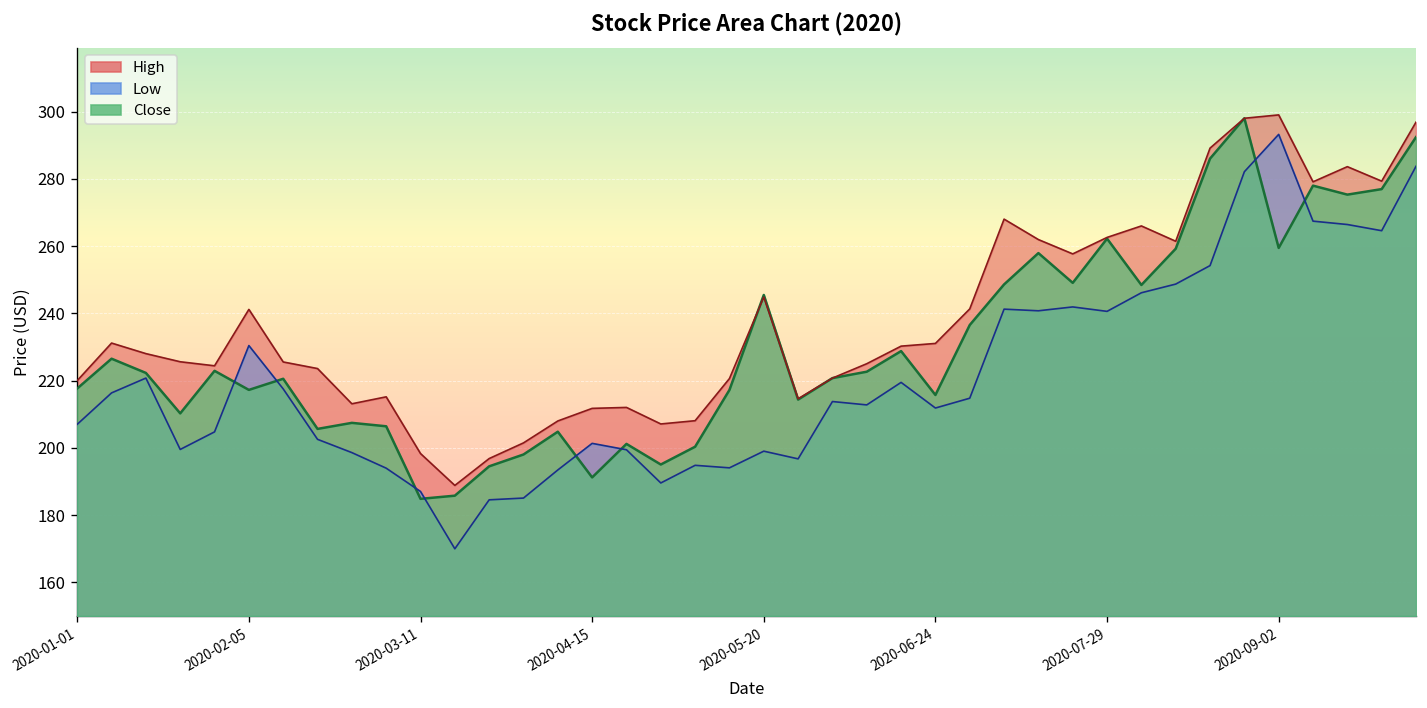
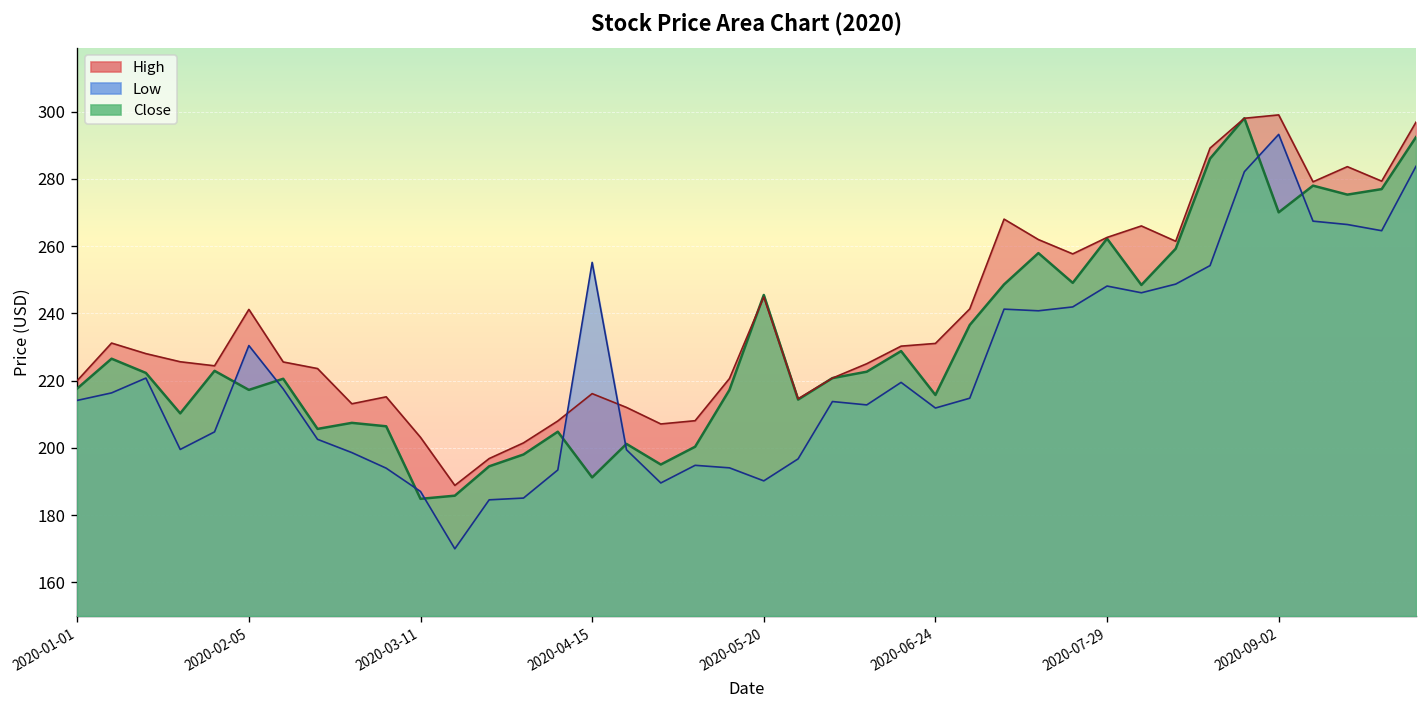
  {
    "Close": {
      "2020-01-01": 218,
      "2020-02-05": 217,
      "2020-03-11": 185,
      "2020-04-15": 191,
      "2020-06-24": 216,
-     "2020-09-02": 259
+     "2020-09-02": 270
    },
    "High": {
      "2020-01-01": 220,
      "2020-02-05": 241,
-     "2020-03-11": 198,
-     "2020-04-15": 212,
+     "2020-03-11": 203,
+     "2020-04-15": 216,
      "2020-06-24": 231,
      "2020-09-02": 299
    },
    "Low": {
-     "2020-01-01": 207,
+     "2020-01-01": 214,
      "2020-02-05": 230,
      "2020-03-11": 187,
-     "2020-04-15": 201,
-     "2020-05-20": 199,
+     "2020-04-15": 255,
+     "2020-05-20": 190,
      "2020-06-24": 212,
-     "2020-07-29": 241,
+     "2020-07-29": 248,
      "2020-09-02": 293
    }
  }
